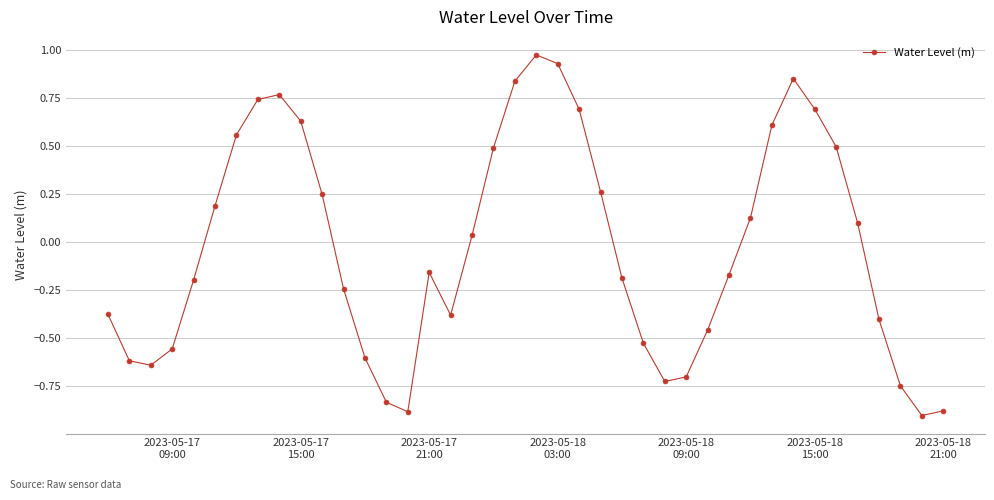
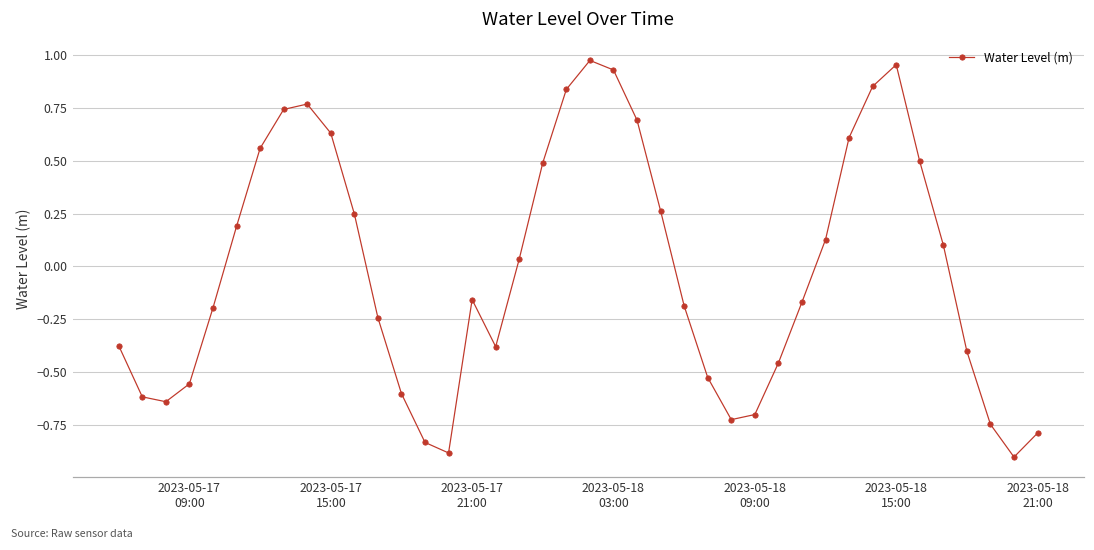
  {
    "2023-05-17 09:00": -0.56,
    "2023-05-17 15:00": 0.63,
    "2023-05-17 21:00": -0.16,
    "2023-05-18 03:00": 0.93,
    "2023-05-18 09:00": -0.70,
-   "2023-05-18 15:00": 0.69,
-   "2023-05-18 21:00": -0.88
+   "2023-05-18 15:00": 0.96,
+   "2023-05-18 21:00": -0.79
  }
